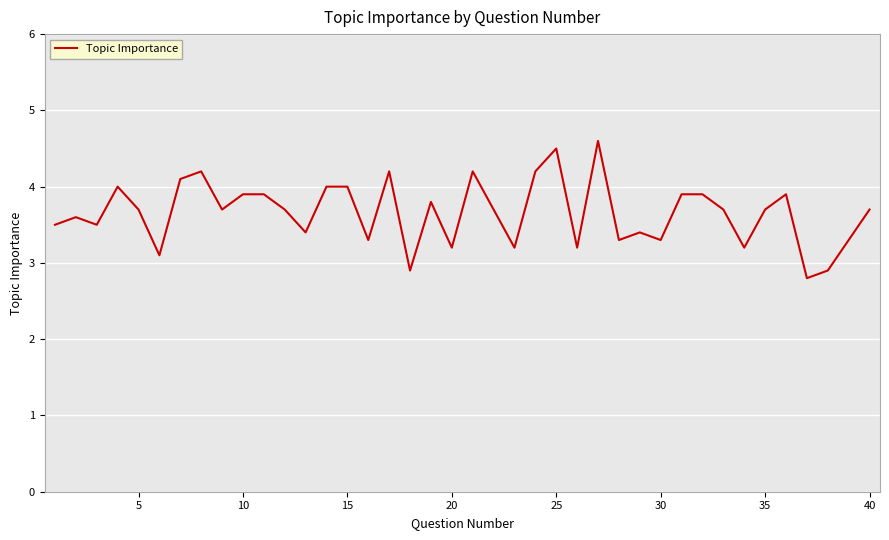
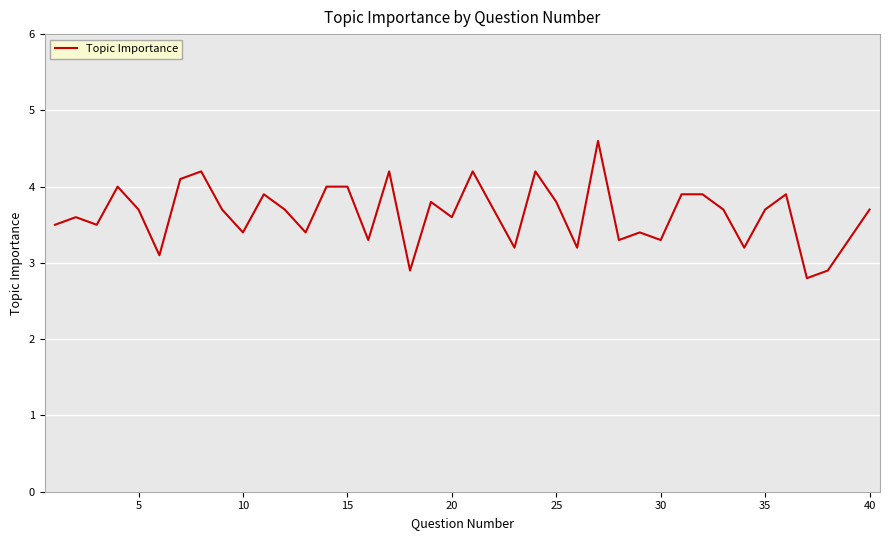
  {
    "5": 3.7,
-   "10": 3.9,
+   "10": 3.4,
    "15": 4.0,
-   "20": 3.2,
-   "25": 4.5,
+   "20": 3.6,
+   "25": 3.8,
    "30": 3.3,
    "35": 3.7,
    "40": 3.7
  }
